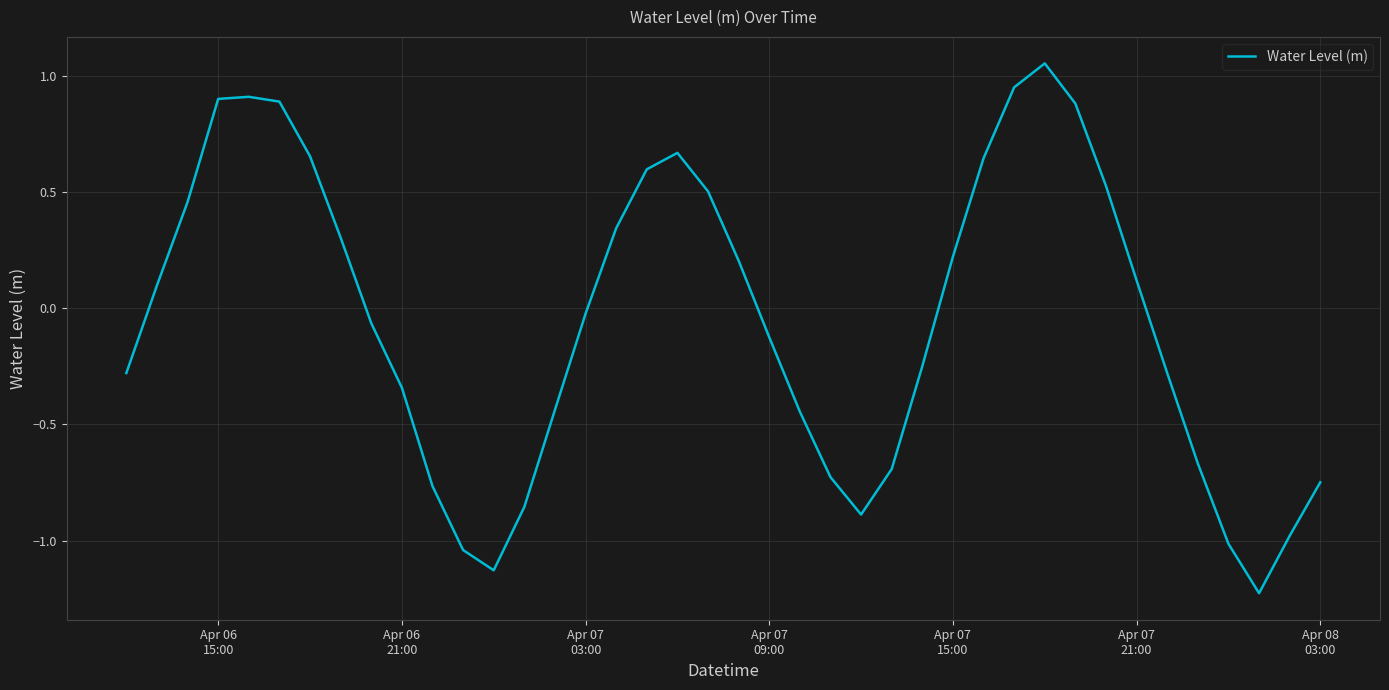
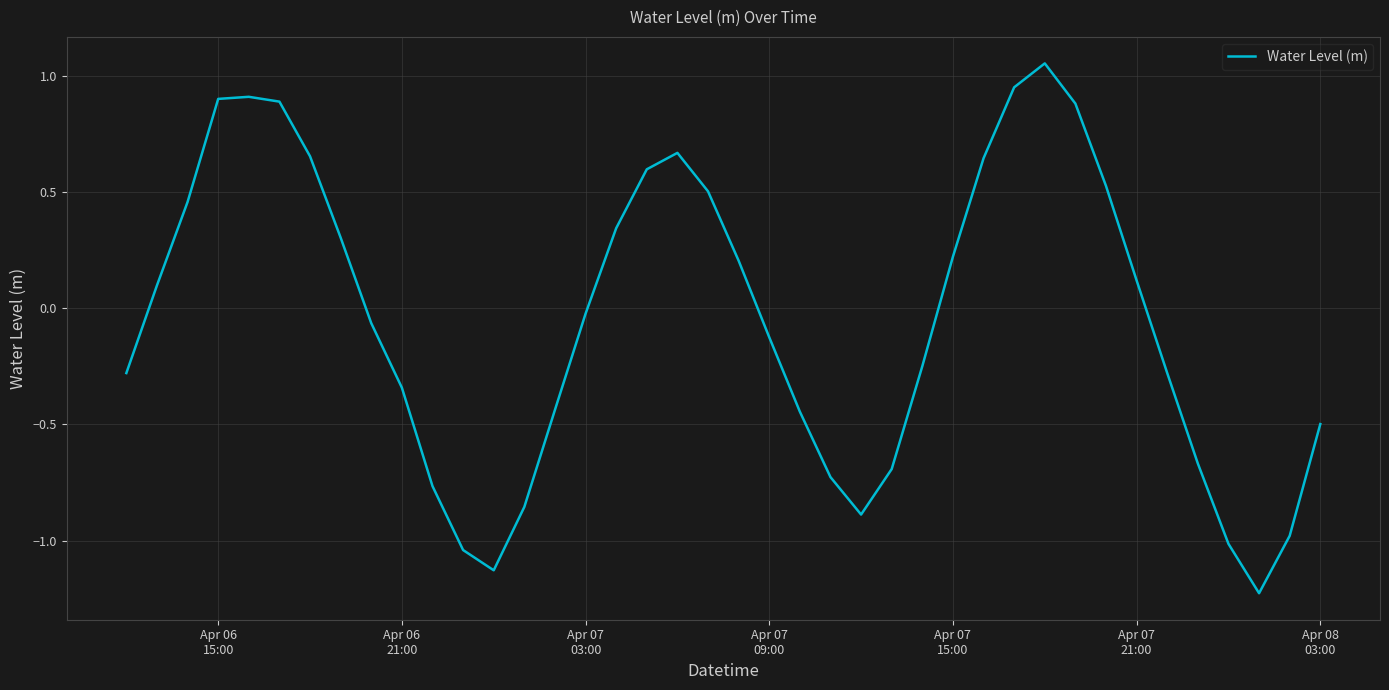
  {
    "Apr 06 15:00": 0.90,
    "Apr 06 21:00": -0.34,
    "Apr 07 03:00": -0.02,
    "Apr 07 09:00": -0.12,
    "Apr 07 15:00": 0.22,
    "Apr 07 21:00": 0.12,
-   "Apr 08 03:00": -0.75
+   "Apr 08 03:00": -0.50
  }
